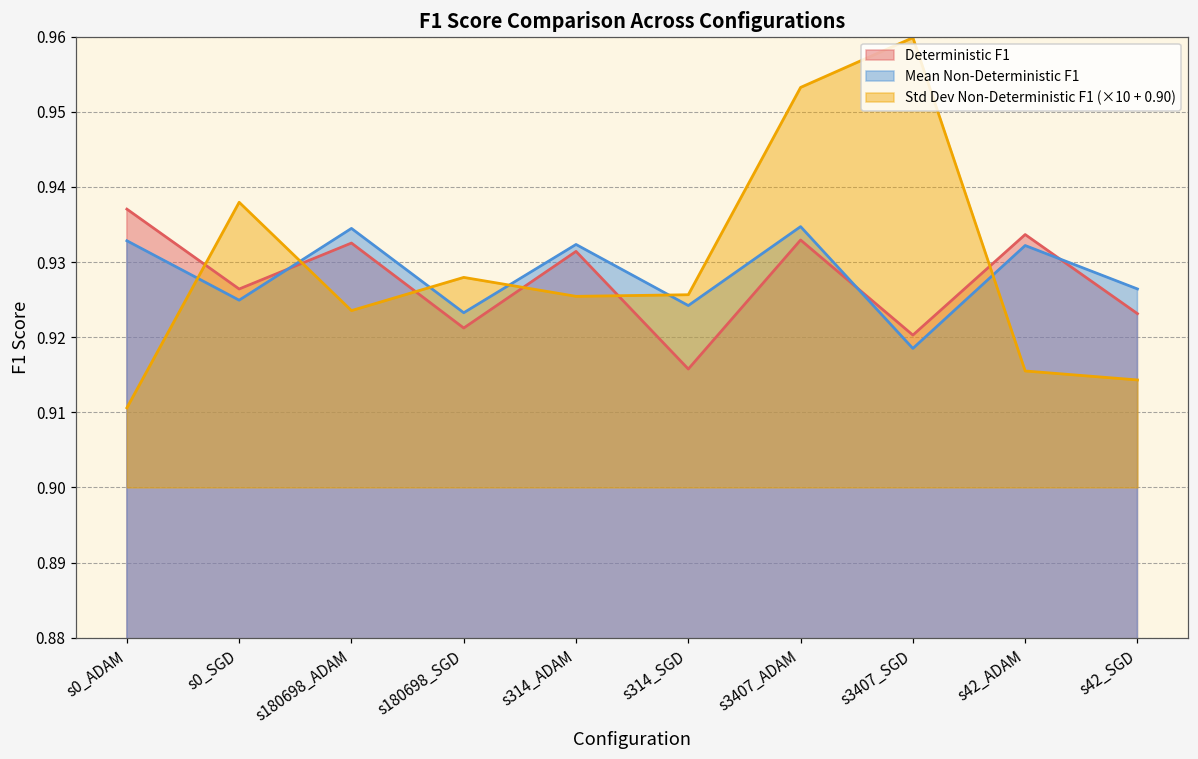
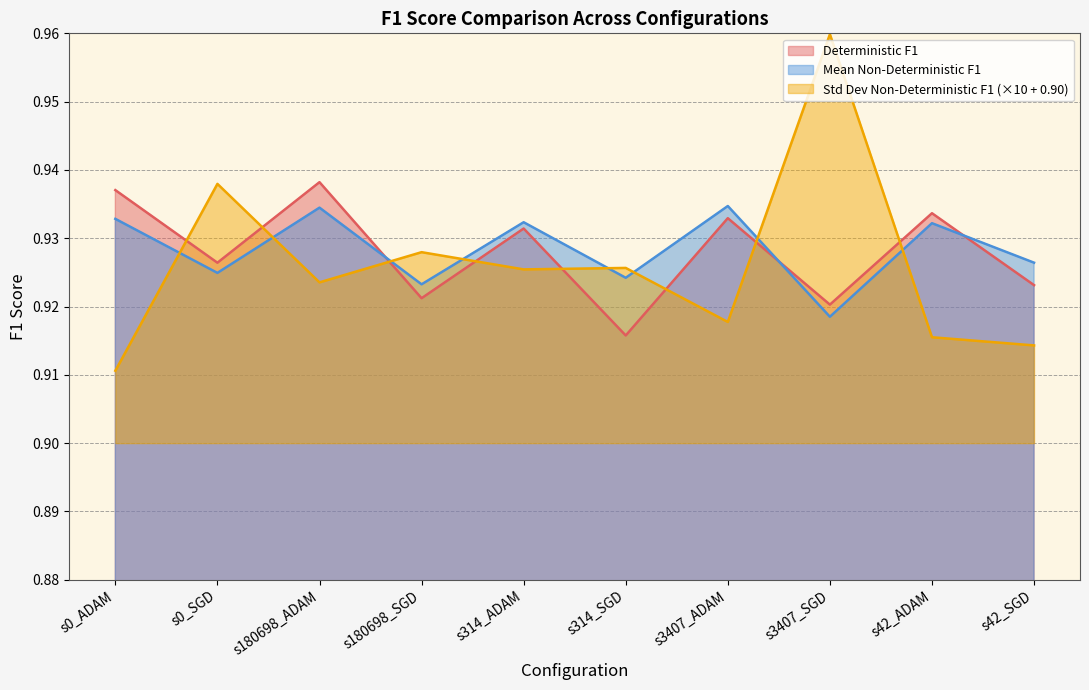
  {
    "Deterministic F1": {
      "s0_ADAM": 0.937,
      "s0_SGD": 0.926,
-     "s180698_ADAM": 0.933,
+     "s180698_ADAM": 0.938,
      "s180698_SGD": 0.921,
      "s314_ADAM": 0.931,
      "s314_SGD": 0.916,
      "s3407_ADAM": 0.933,
      "s3407_SGD": 0.920,
      "s42_ADAM": 0.934,
      "s42_SGD": 0.923
    },
    "Mean Non-Deterministic F1": {
      "s0_ADAM": 0.933,
      "s0_SGD": 0.925,
      "s180698_ADAM": 0.934,
      "s180698_SGD": 0.923,
      "s314_ADAM": 0.932,
      "s314_SGD": 0.924,
      "s3407_ADAM": 0.935,
      "s3407_SGD": 0.919,
      "s42_ADAM": 0.932,
      "s42_SGD": 0.926
    },
    "Std Dev Non-Deterministic F1 (×10 + 0.90)": {
      "s0_ADAM": 0.911,
      "s0_SGD": 0.938,
      "s180698_ADAM": 0.924,
      "s180698_SGD": 0.928,
      "s314_ADAM": 0.925,
      "s314_SGD": 0.926,
-     "s3407_ADAM": 0.953,
+     "s3407_ADAM": 0.918,
      "s3407_SGD": 0.960,
      "s42_ADAM": 0.916,
      "s42_SGD": 0.914
    }
  }
